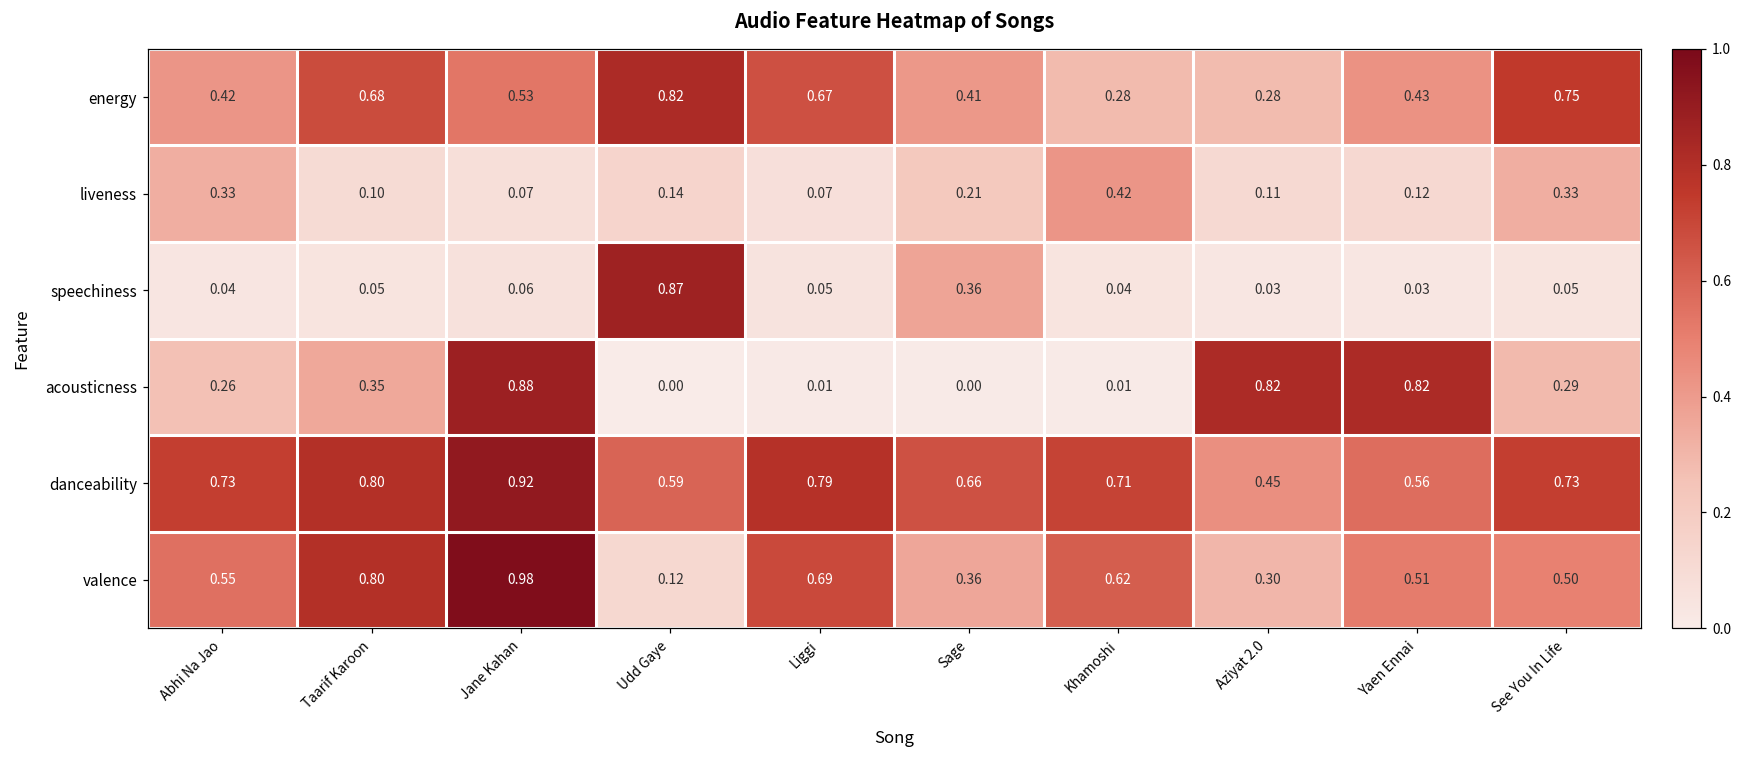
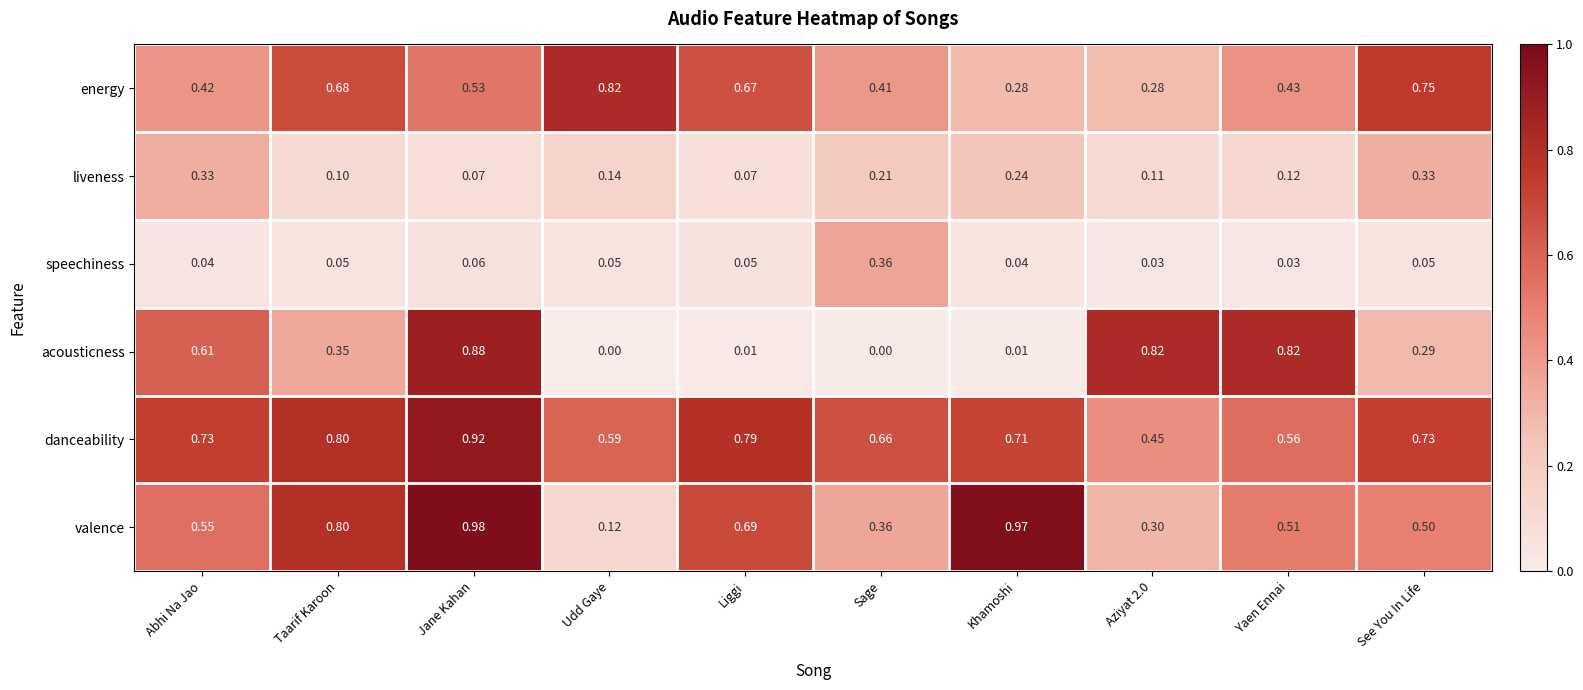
  {
    "energy": {
      "Abhi Na Jao": 0.42,
      "Taarif Karoon": 0.68,
      "Jane Kahan": 0.53,
      "Udd Gaye": 0.82,
      "Liggi": 0.67,
      "Sage": 0.41,
      "Khamoshi": 0.28,
      "Aziyat 2.0": 0.28,
      "Yaen Ennai": 0.43,
      "See You In Life": 0.75
    },
    "liveness": {
      "Abhi Na Jao": 0.33,
      "Taarif Karoon": 0.10,
      "Jane Kahan": 0.07,
      "Udd Gaye": 0.14,
      "Liggi": 0.07,
      "Sage": 0.21,
-     "Khamoshi": 0.42,
+     "Khamoshi": 0.24,
      "Aziyat 2.0": 0.11,
      "Yaen Ennai": 0.12,
      "See You In Life": 0.33
    },
    "speechiness": {
      "Abhi Na Jao": 0.04,
      "Taarif Karoon": 0.05,
      "Jane Kahan": 0.06,
-     "Udd Gaye": 0.87,
+     "Udd Gaye": 0.05,
      "Liggi": 0.05,
      "Sage": 0.36,
      "Khamoshi": 0.04,
      "Aziyat 2.0": 0.03,
      "Yaen Ennai": 0.03,
      "See You In Life": 0.05
    },
    "acousticness": {
-     "Abhi Na Jao": 0.26,
+     "Abhi Na Jao": 0.61,
      "Taarif Karoon": 0.35,
      "Jane Kahan": 0.88,
      "Udd Gaye": 0.00,
      "Liggi": 0.01,
      "Sage": 0.00,
      "Khamoshi": 0.01,
      "Aziyat 2.0": 0.82,
      "Yaen Ennai": 0.82,
      "See You In Life": 0.29
    },
    "danceability": {
      "Abhi Na Jao": 0.73,
      "Taarif Karoon": 0.80,
      "Jane Kahan": 0.92,
      "Udd Gaye": 0.59,
      "Liggi": 0.79,
      "Sage": 0.66,
      "Khamoshi": 0.71,
      "Aziyat 2.0": 0.45,
      "Yaen Ennai": 0.56,
      "See You In Life": 0.73
    },
    "valence": {
      "Abhi Na Jao": 0.55,
      "Taarif Karoon": 0.80,
      "Jane Kahan": 0.98,
      "Udd Gaye": 0.12,
      "Liggi": 0.69,
      "Sage": 0.36,
-     "Khamoshi": 0.62,
+     "Khamoshi": 0.97,
      "Aziyat 2.0": 0.30,
      "Yaen Ennai": 0.51,
      "See You In Life": 0.50
    }
  }
